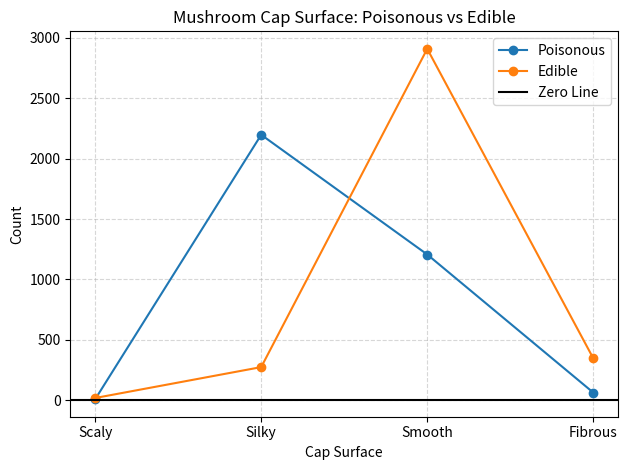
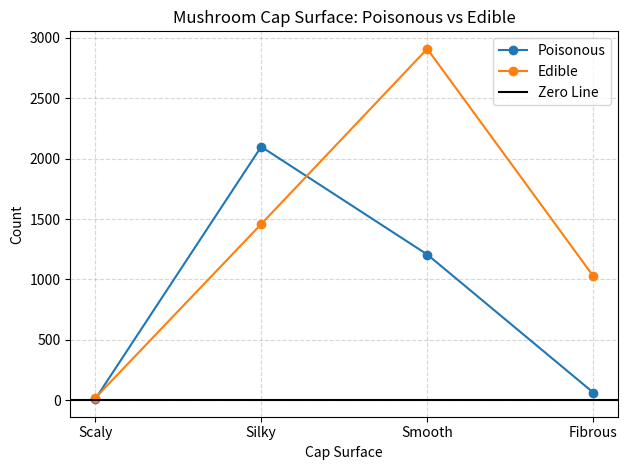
  {
    "Poisonous": {
-     "Silky": 2200,
+     "Silky": 2100,
      "Smooth": 1210,
      "Fibrous": 60
    },
    "Edible": {
-     "Silky": 270,
+     "Silky": 1460,
      "Smooth": 2910,
-     "Fibrous": 350
+     "Fibrous": 1030
    }
  }
